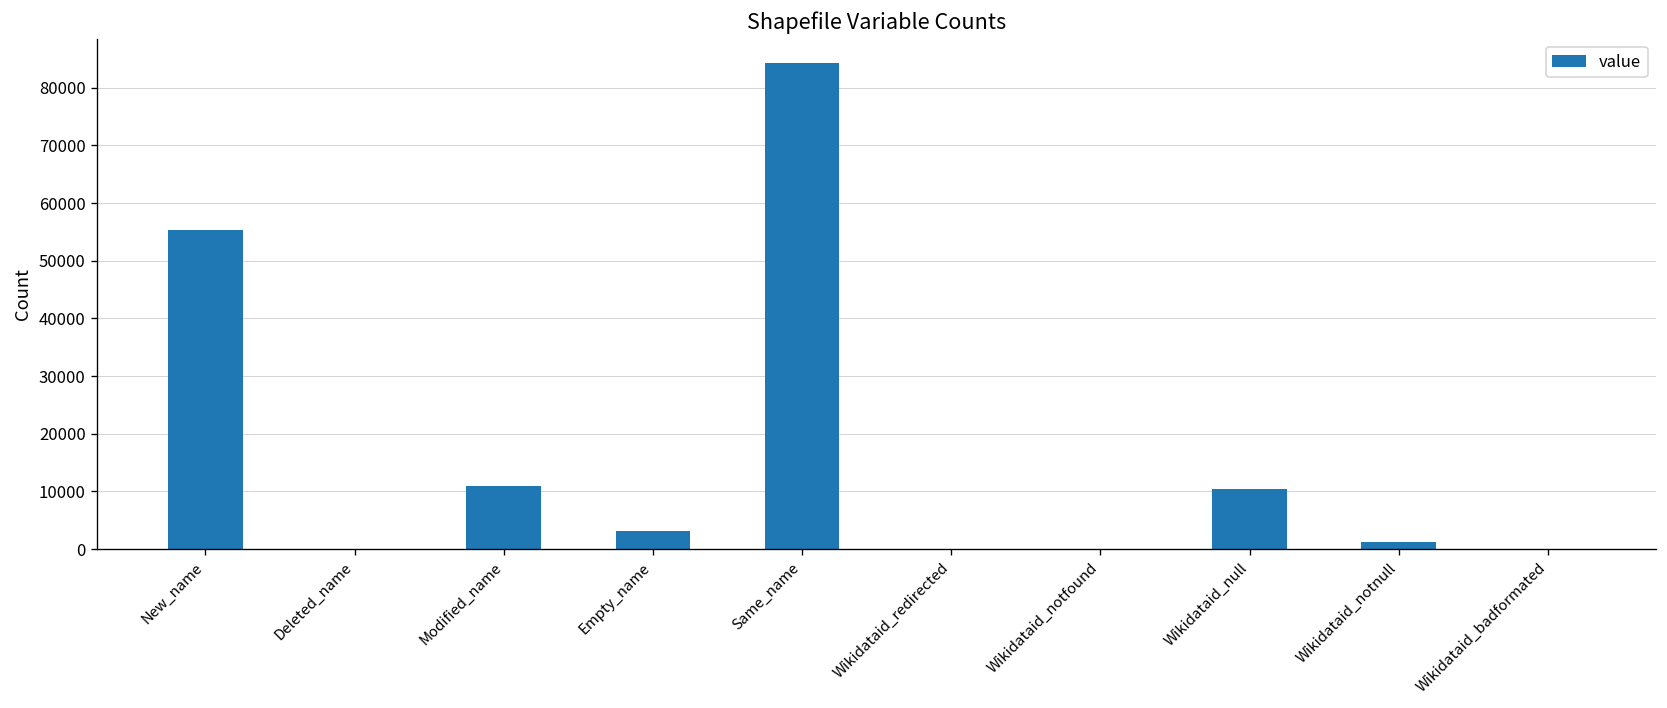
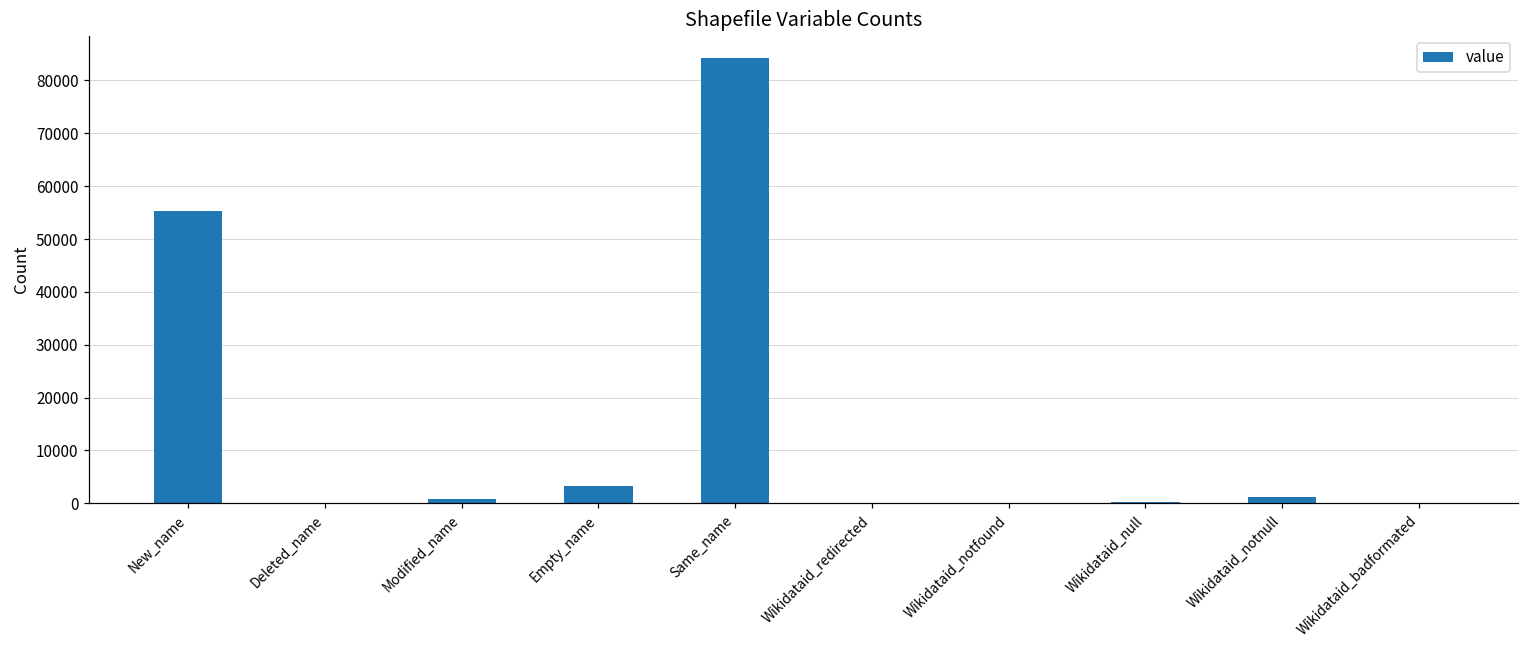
  {
    "New_name": 55000,
-   "Modified_name": 11000,
+   "Modified_name": 1000,
    "Empty_name": 3000,
    "Same_name": 84000,
    "Wikidataid_redirected": 0,
    "Wikidataid_notfound": 0,
-   "Wikidataid_null": 11000,
+   "Wikidataid_null": 0,
    "Wikidataid_notnull": 1000,
    "Wikidataid_badformated": 0
  }
